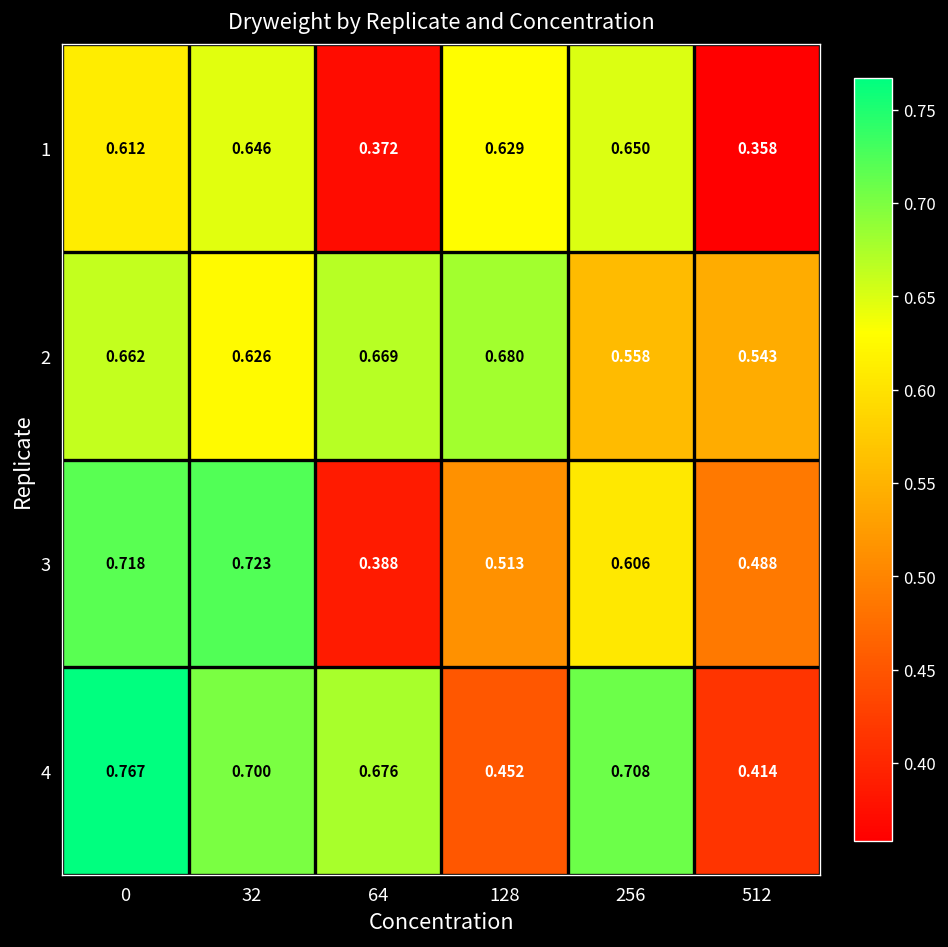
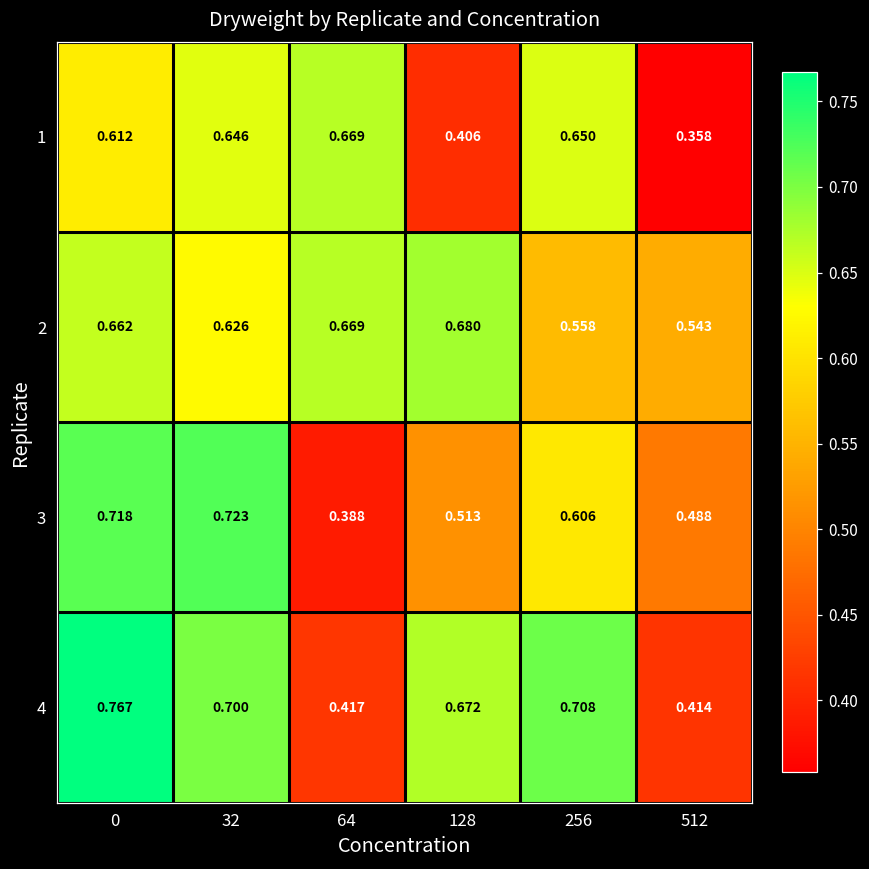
  {
    "1": {
      "0": 0.612,
      "32": 0.646,
-     "64": 0.372,
-     "128": 0.629,
+     "64": 0.669,
+     "128": 0.406,
      "256": 0.650,
      "512": 0.358
    },
    "2": {
      "0": 0.662,
      "32": 0.626,
      "64": 0.669,
      "128": 0.680,
      "256": 0.558,
      "512": 0.543
    },
    "3": {
      "0": 0.718,
      "32": 0.723,
      "64": 0.388,
      "128": 0.513,
      "256": 0.606,
      "512": 0.488
    },
    "4": {
      "0": 0.767,
      "32": 0.700,
-     "64": 0.676,
-     "128": 0.452,
+     "64": 0.417,
+     "128": 0.672,
      "256": 0.708,
      "512": 0.414
    }
  }
